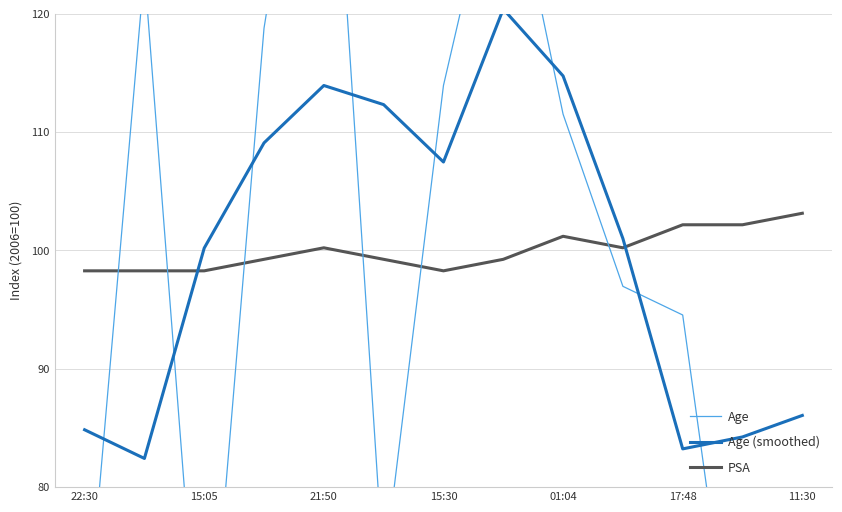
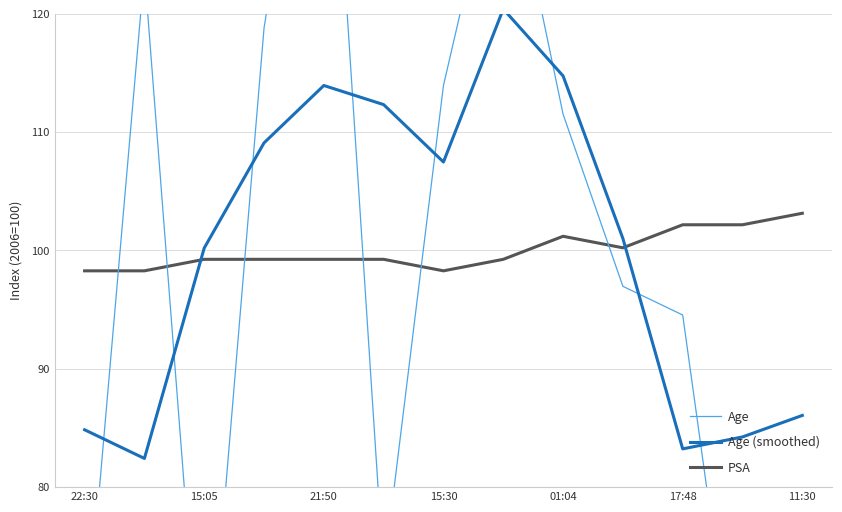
  {
    "Age": {
      "15:30": 113.9,
      "01:04": 111.5,
      "17:48": 94.5
    },
    "Age (smoothed)": {
      "22:30": 84.8,
      "15:05": 100.2,
      "21:50": 113.9,
      "15:30": 107.5,
      "01:04": 114.7,
      "17:48": 83.2,
      "11:30": 86.1
    },
    "PSA": {
      "22:30": 98.3,
-     "15:05": 98.3,
-     "21:50": 100.2,
+     "15:05": 99.3,
+     "21:50": 99.3,
      "15:30": 98.3,
      "01:04": 101.2,
      "17:48": 102.2,
      "11:30": 103.1
    }
  }
